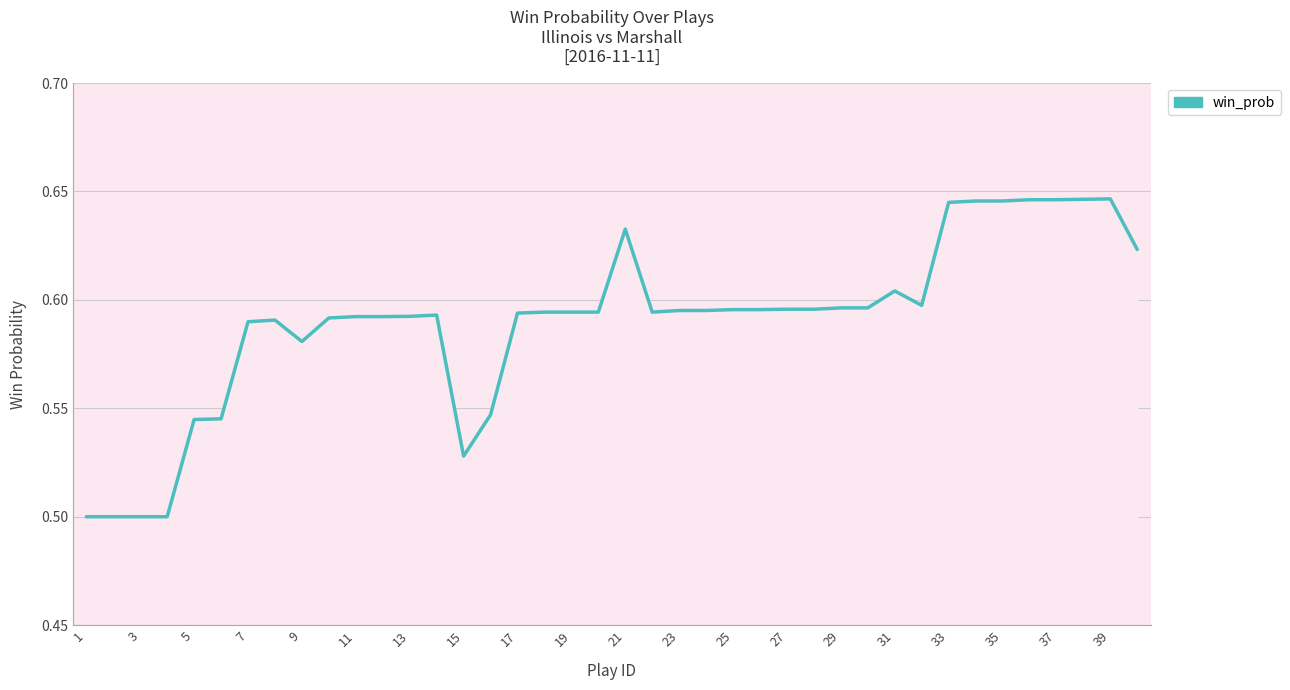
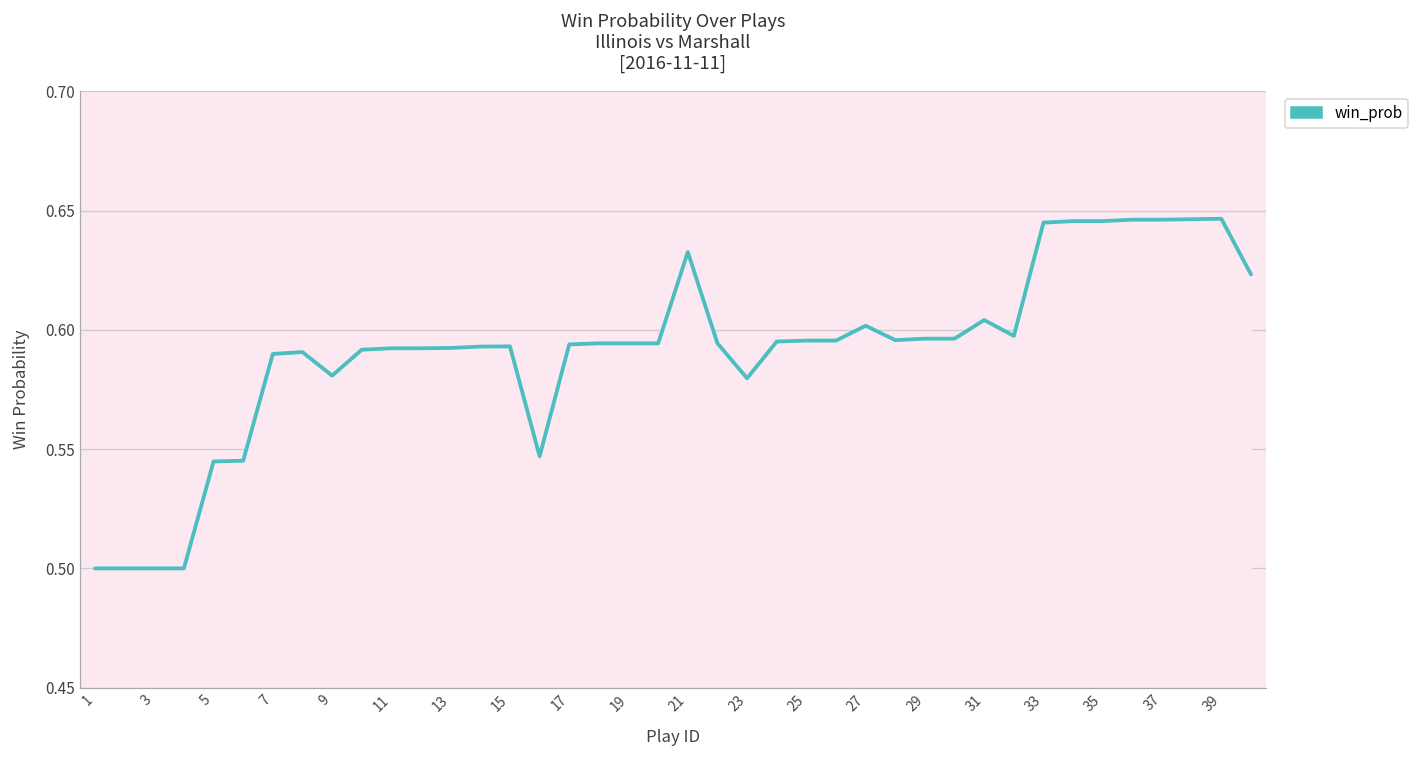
  {
    "1": 0.500,
    "3": 0.500,
    "5": 0.545,
    "7": 0.590,
    "9": 0.581,
    "11": 0.592,
    "13": 0.592,
-   "15": 0.528,
+   "15": 0.593,
    "17": 0.594,
    "19": 0.594,
    "21": 0.633,
-   "23": 0.595,
+   "23": 0.580,
    "25": 0.596,
-   "27": 0.596,
+   "27": 0.602,
    "29": 0.596,
    "31": 0.604,
    "33": 0.645,
    "35": 0.646,
    "37": 0.646,
    "39": 0.647
  }
